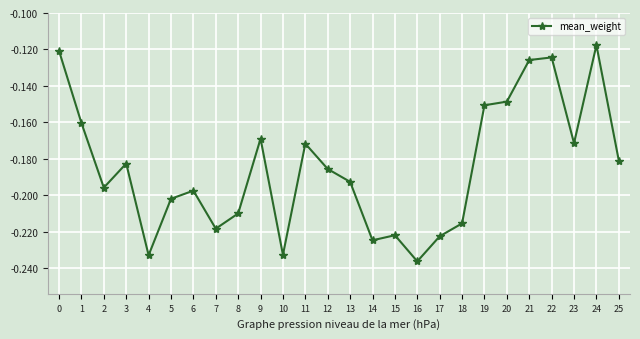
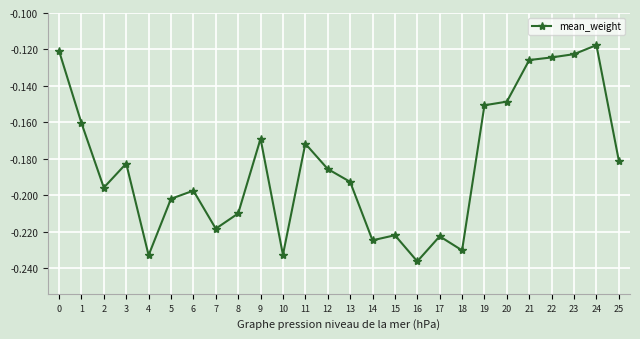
  {
    "0": -0.121,
    "1": -0.160,
    "2": -0.196,
    "3": -0.183,
    "4": -0.233,
    "5": -0.202,
    "6": -0.198,
    "7": -0.218,
    "8": -0.210,
    "9": -0.169,
    "10": -0.233,
    "11": -0.172,
    "12": -0.186,
    "13": -0.193,
    "14": -0.225,
    "15": -0.222,
    "16": -0.236,
    "17": -0.223,
-   "18": -0.216,
+   "18": -0.230,
    "19": -0.151,
    "20": -0.149,
    "21": -0.126,
    "22": -0.124,
-   "23": -0.172,
+   "23": -0.123,
    "24": -0.118,
    "25": -0.181
  }
